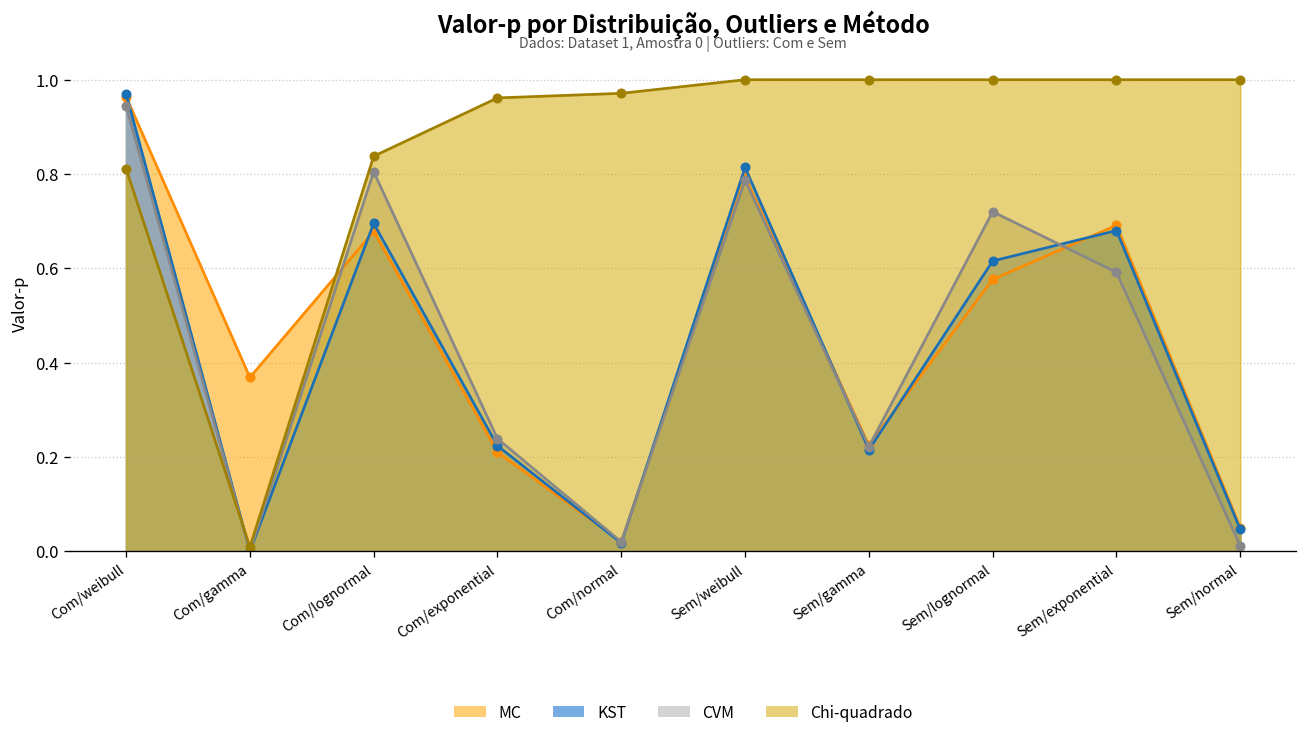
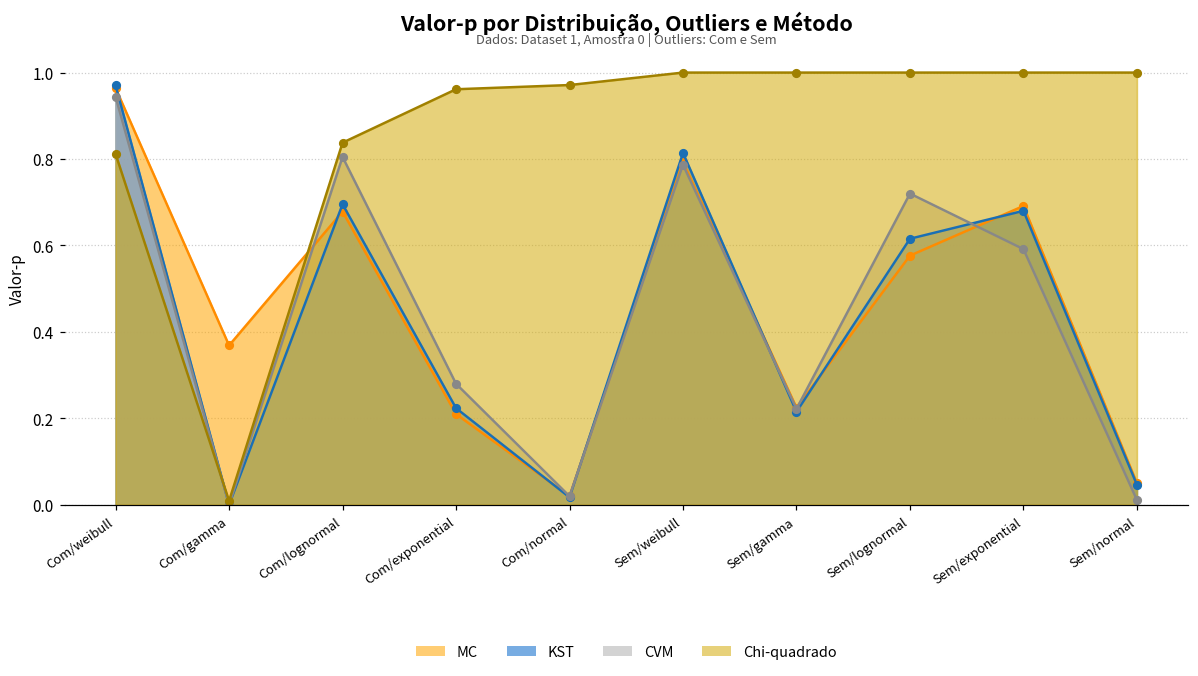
  {
    "KST": {
      "Com/lognormal": 0.70,
      "Com/exponential": 0.22,
      "Sem/weibull": 0.81,
      "Sem/gamma": 0.22,
      "Sem/lognormal": 0.62,
      "Sem/exponential": 0.68
    },
    "CVM": {
      "Com/weibull": 0.94,
      "Com/lognormal": 0.80,
-     "Com/exponential": 0.24,
+     "Com/exponential": 0.28,
      "Sem/weibull": 0.79,
      "Sem/lognormal": 0.72,
      "Sem/exponential": 0.59,
      "Sem/normal": 0.01
    }
  }
